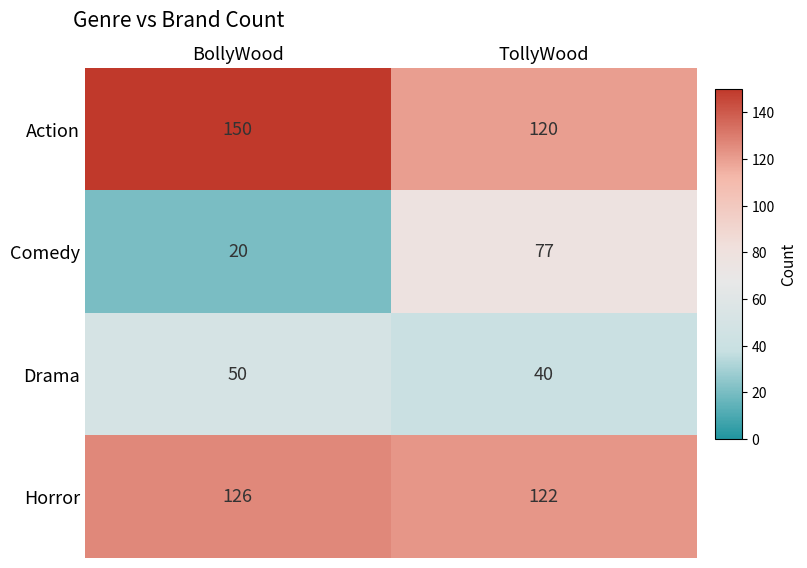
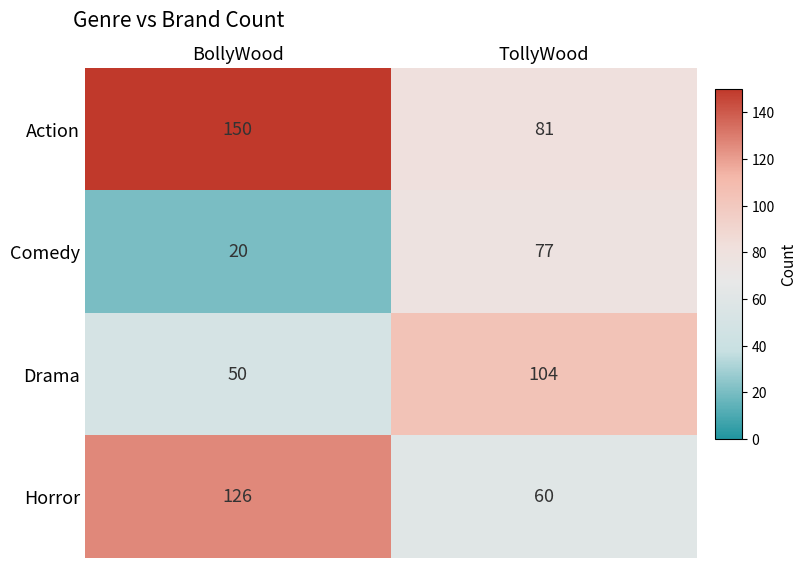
  {
    "Action": {
      "BollyWood": 150,
-     "TollyWood": 120
+     "TollyWood": 81
    },
    "Comedy": {
      "BollyWood": 20,
      "TollyWood": 77
    },
    "Drama": {
      "BollyWood": 50,
-     "TollyWood": 40
+     "TollyWood": 104
    },
    "Horror": {
      "BollyWood": 126,
-     "TollyWood": 122
+     "TollyWood": 60
    }
  }
